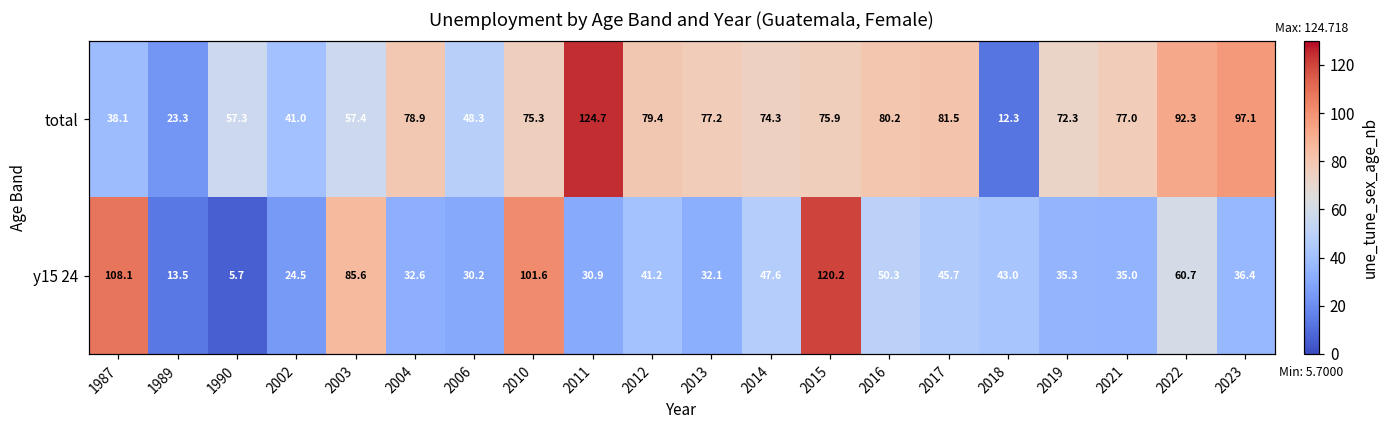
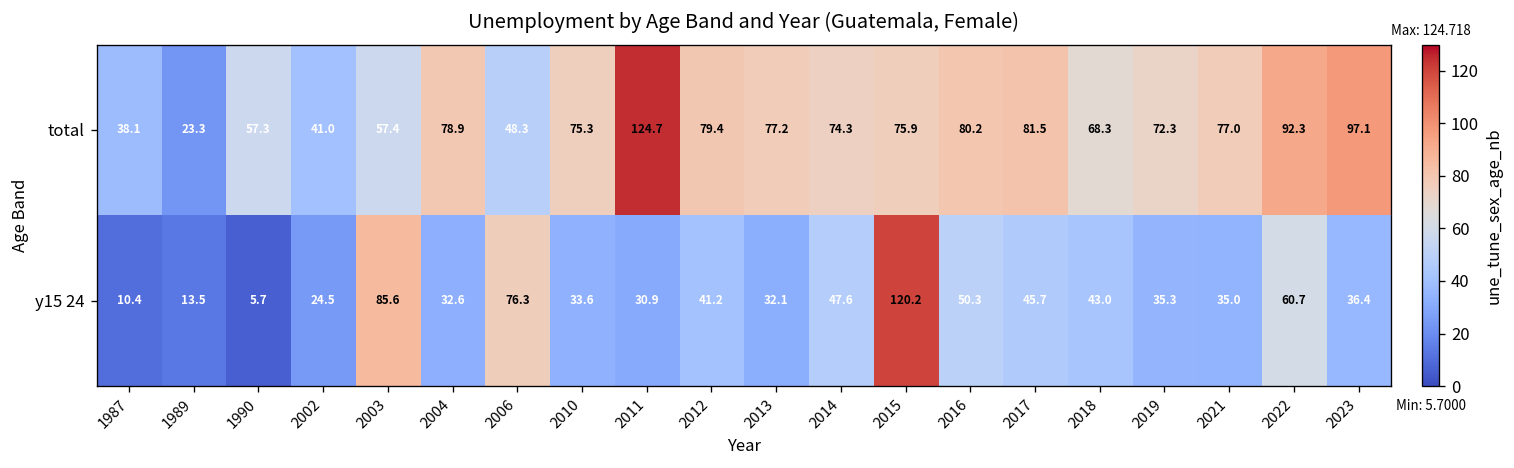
  {
    "total": {
      "1987": 38.1,
      "1989": 23.3,
      "1990": 57.3,
      "2002": 41.0,
      "2003": 57.4,
      "2004": 78.9,
      "2006": 48.3,
      "2010": 75.3,
      "2011": 124.7,
      "2012": 79.4,
      "2013": 77.2,
      "2014": 74.3,
      "2015": 75.9,
      "2016": 80.2,
      "2017": 81.5,
-     "2018": 12.3,
+     "2018": 68.3,
      "2019": 72.3,
      "2021": 77.0,
      "2022": 92.3,
      "2023": 97.1
    },
    "y15 24": {
-     "1987": 108.1,
+     "1987": 10.4,
      "1989": 13.5,
      "1990": 5.7,
      "2002": 24.5,
      "2003": 85.6,
      "2004": 32.6,
-     "2006": 30.2,
-     "2010": 101.6,
+     "2006": 76.3,
+     "2010": 33.6,
      "2011": 30.9,
      "2012": 41.2,
      "2013": 32.1,
      "2014": 47.6,
      "2015": 120.2,
      "2016": 50.3,
      "2017": 45.7,
      "2018": 43.0,
      "2019": 35.3,
      "2021": 35.0,
      "2022": 60.7,
      "2023": 36.4
    }
  }
